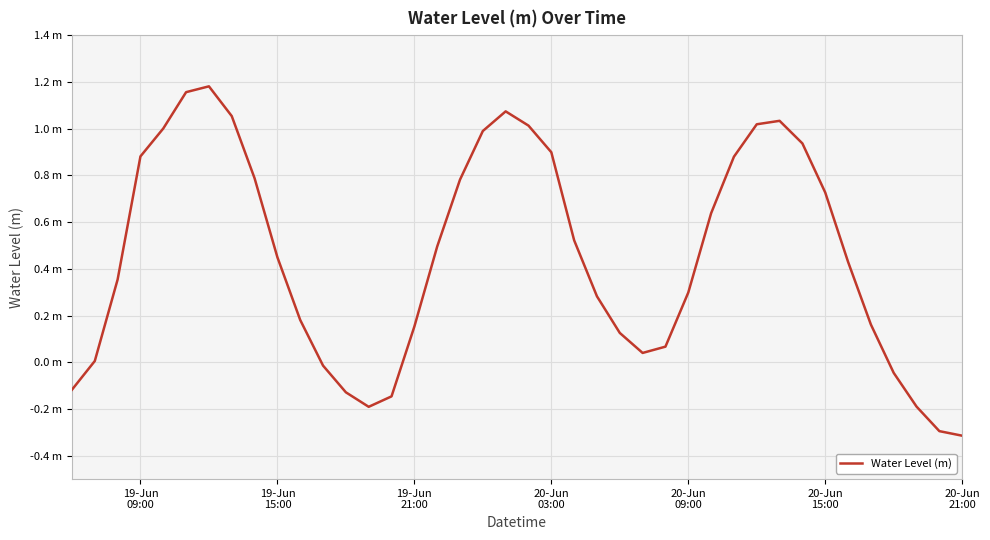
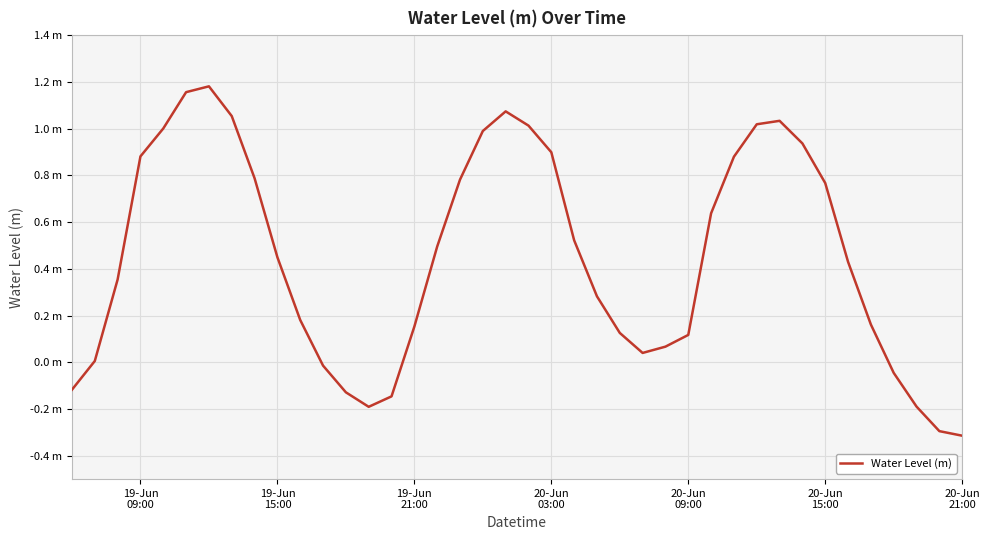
  {
    "19-Jun 09:00": "0.88 m",
    "19-Jun 15:00": "0.45 m",
    "19-Jun 21:00": "0.15 m",
    "20-Jun 03:00": "0.90 m",
-   "20-Jun 09:00": "0.30 m",
-   "20-Jun 15:00": "0.73 m",
+   "20-Jun 09:00": "0.12 m",
+   "20-Jun 15:00": "0.77 m",
    "20-Jun 21:00": "-0.31 m"
  }
